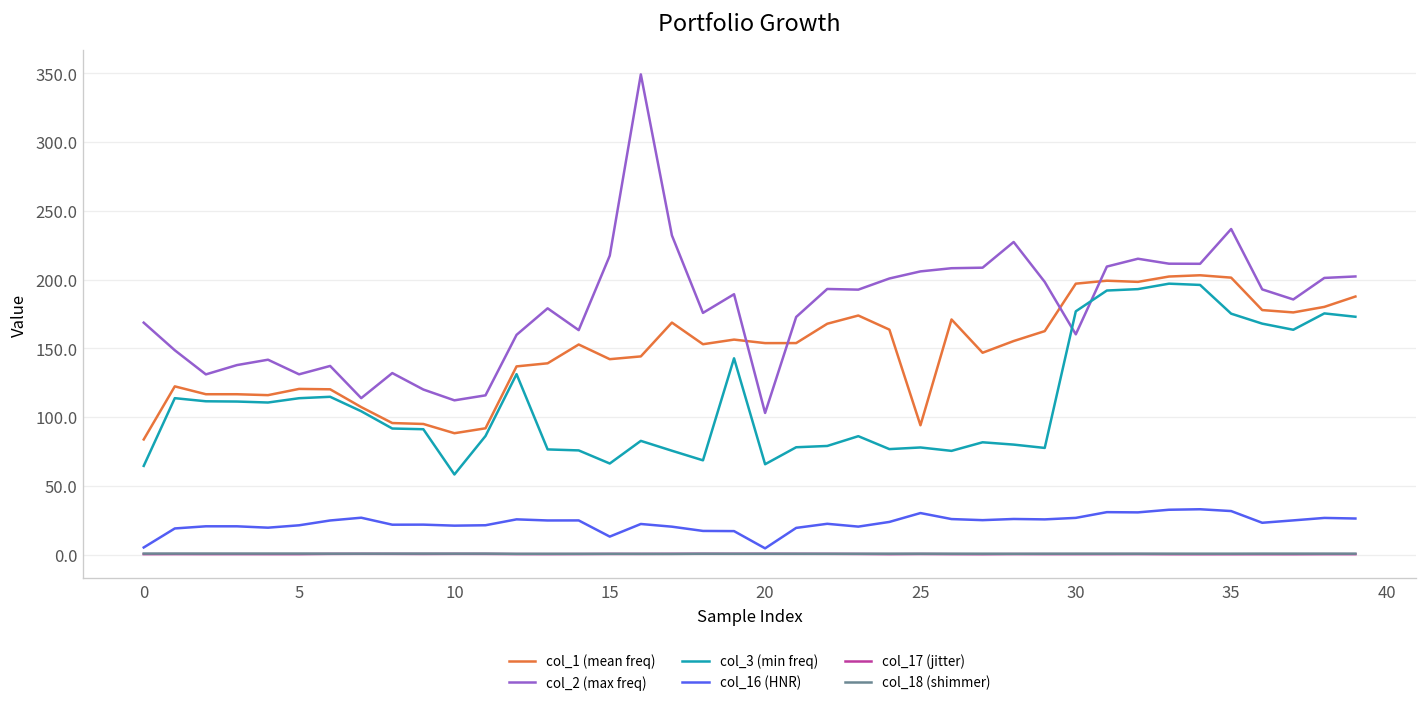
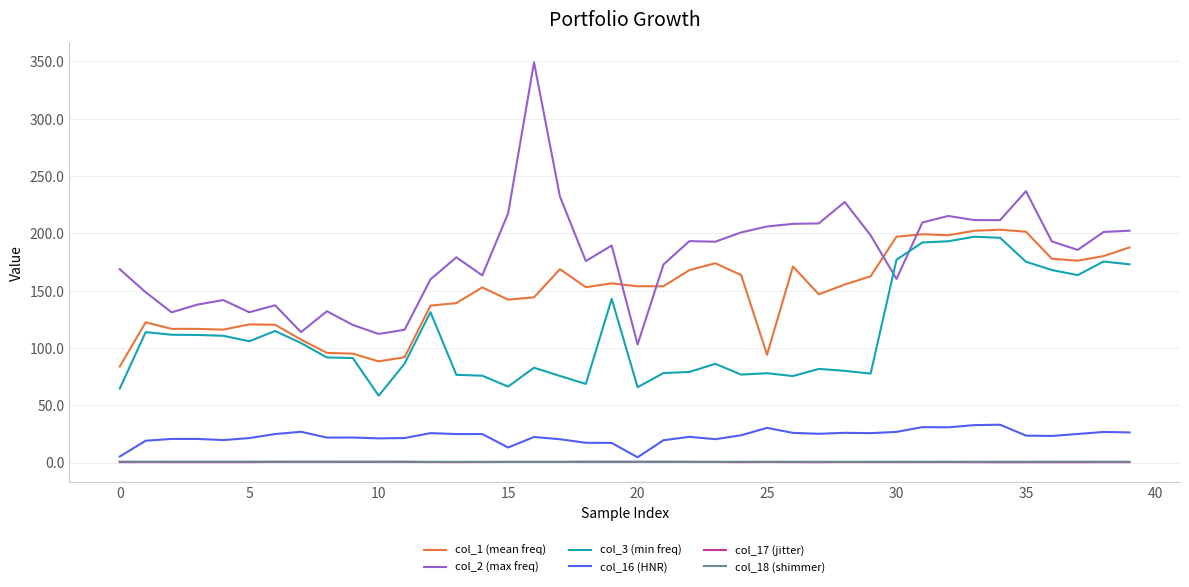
  {
    "col_1 (mean freq)": {
      "0": 84,
      "5": 121,
      "10": 88,
      "15": 142,
      "20": 154,
      "25": 94,
      "30": 197,
      "35": 201
    },
    "col_2 (max freq)": {
      "0": 169,
      "5": 131,
      "10": 112,
      "15": 217,
      "20": 103,
      "25": 206,
      "30": 160,
      "35": 237
    },
    "col_3 (min freq)": {
      "0": 65,
-     "5": 114,
+     "5": 106,
      "10": 58,
      "15": 66,
      "20": 66,
      "25": 78,
      "30": 177,
      "35": 175
    },
    "col_16 (HNR)": {
      "0": 5,
      "5": 21,
      "10": 21,
      "15": 13,
      "20": 5,
      "25": 30,
      "30": 27,
-     "35": 32
+     "35": 24
    },
    "col_18 (shimmer)": {
      "10": 1,
      "15": 1,
      "20": 1,
      "25": 1
    }
  }
